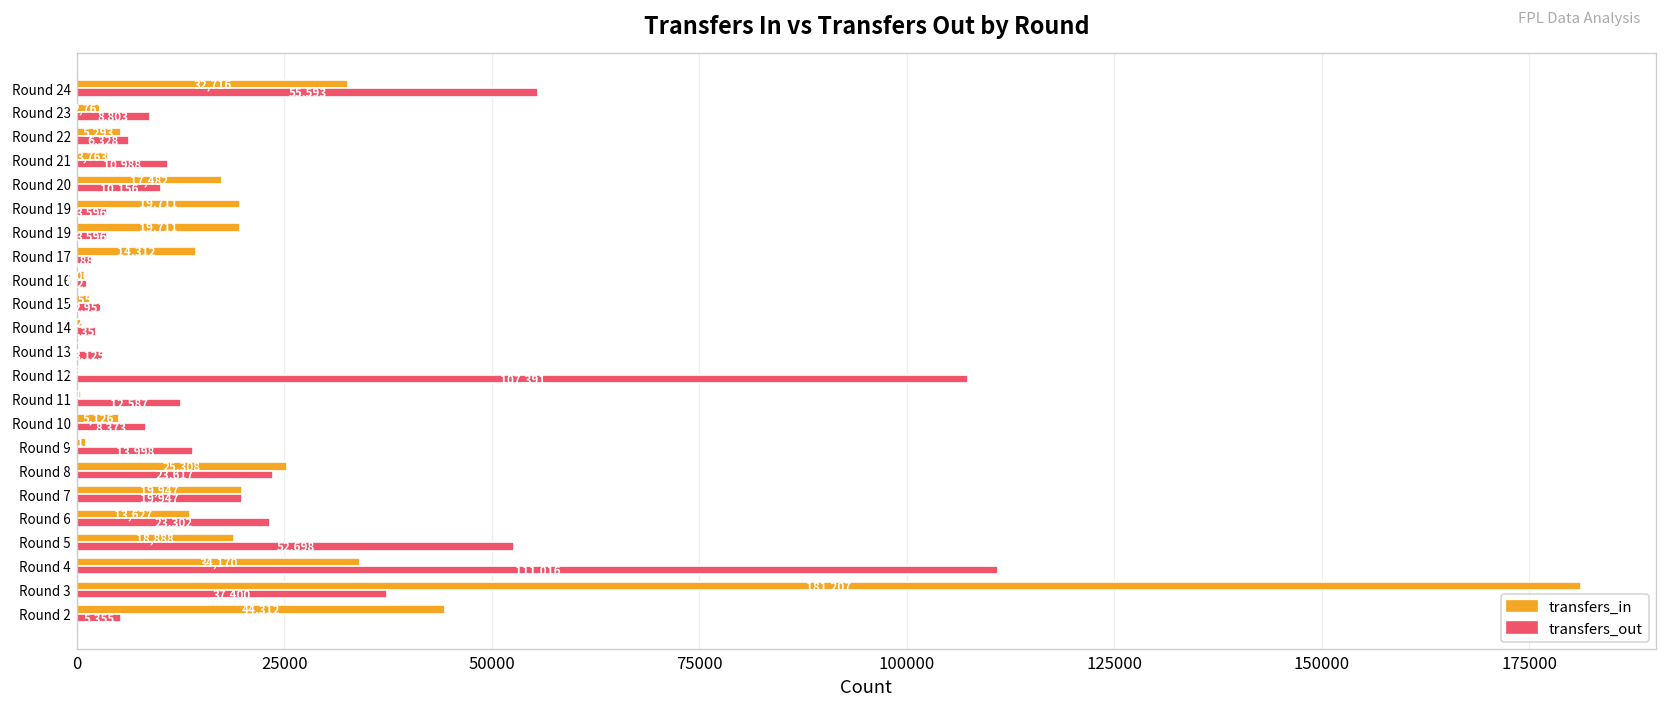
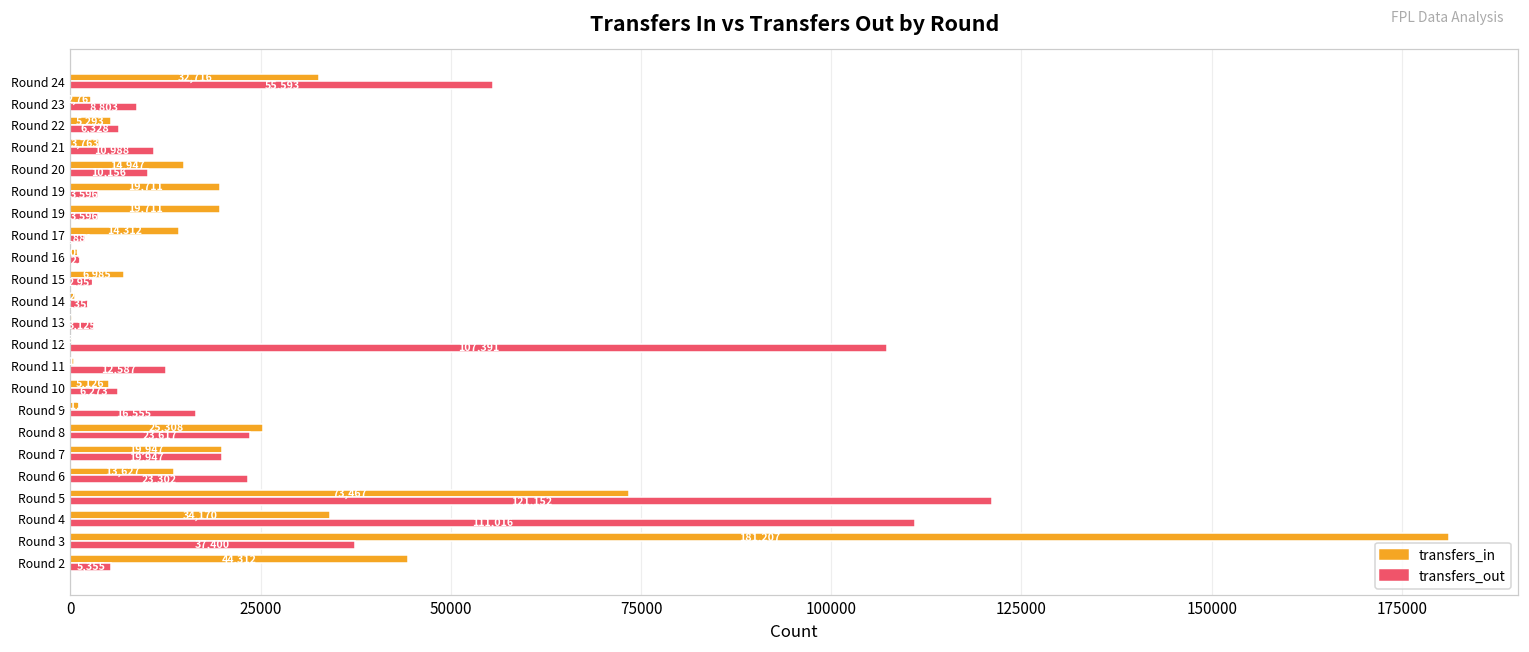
  {
    "transfers_in": {
      "Round 24": "32,716",
      "Round 21": "3,763",
-     "Round 20": "17,482",
-     "Round 15": "2000",
+     "Round 20": "14,947",
+     "Round 15": "7000",
      "Round 6": "13,627",
-     "Round 5": "18,888",
+     "Round 5": "73,467",
      "Round 4": "34,170"
    },
    "transfers_out": {
      "Round 24": "55,593",
-     "Round 10": "8,373",
-     "Round 9": "14000",
+     "Round 10": "6,273",
+     "Round 9": "17000",
      "Round 7": "19,947",
      "Round 6": "23,302",
-     "Round 5": "53000",
+     "Round 5": "121000",
      "Round 3": "37,400",
      "Round 2": "5,355"
    }
  }
